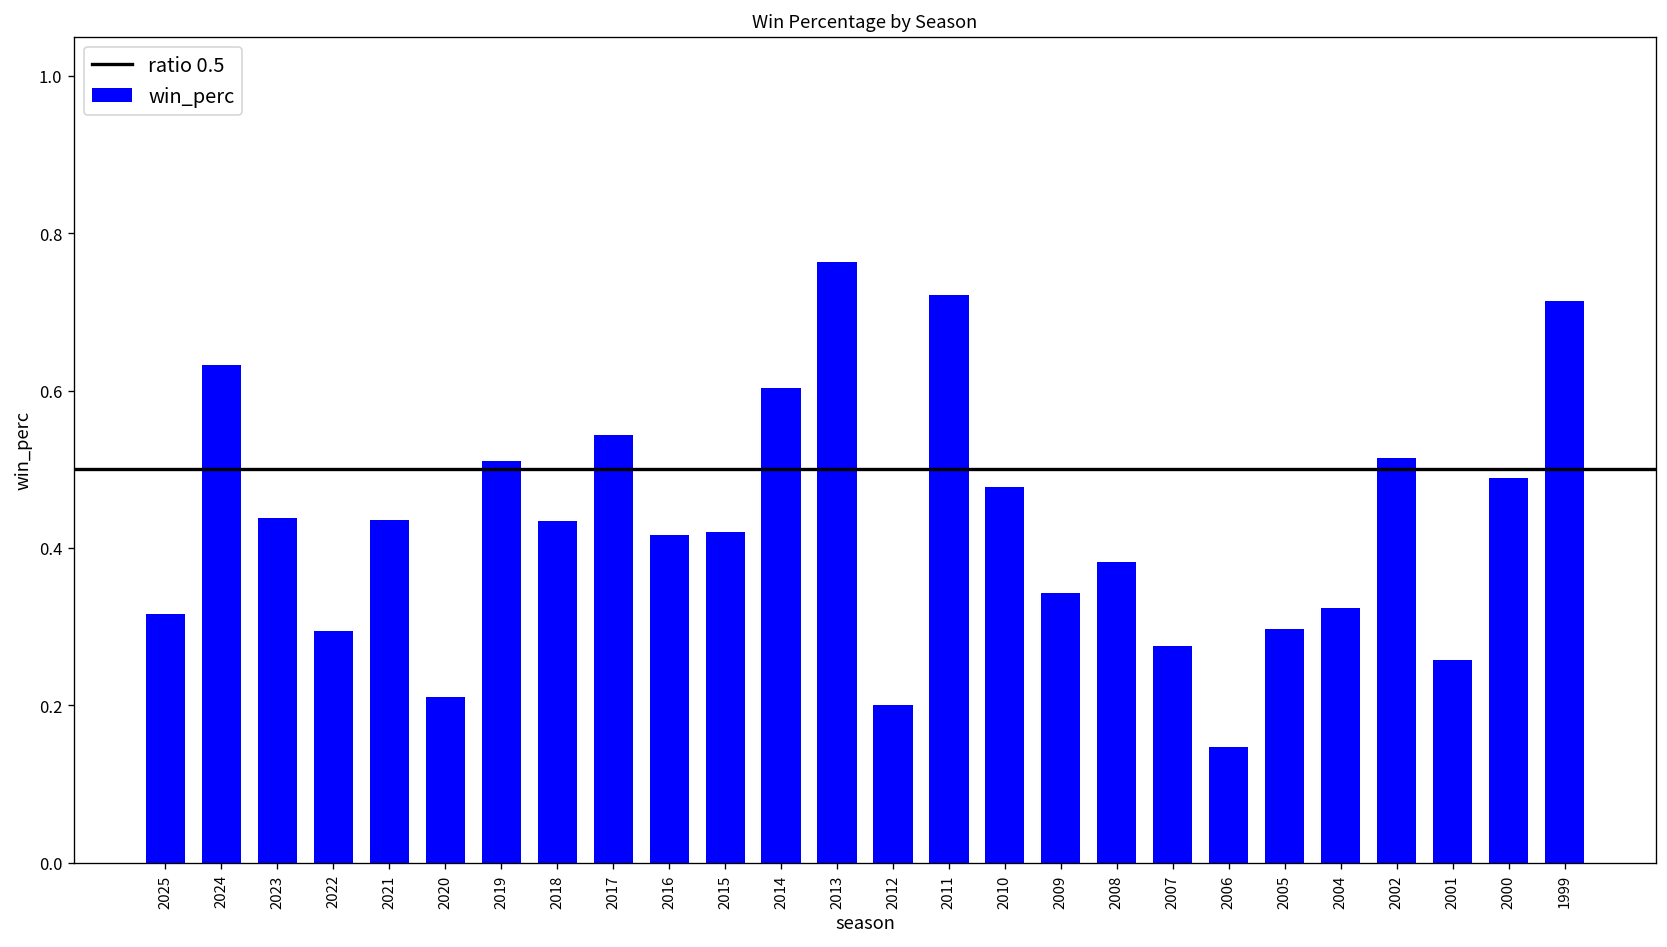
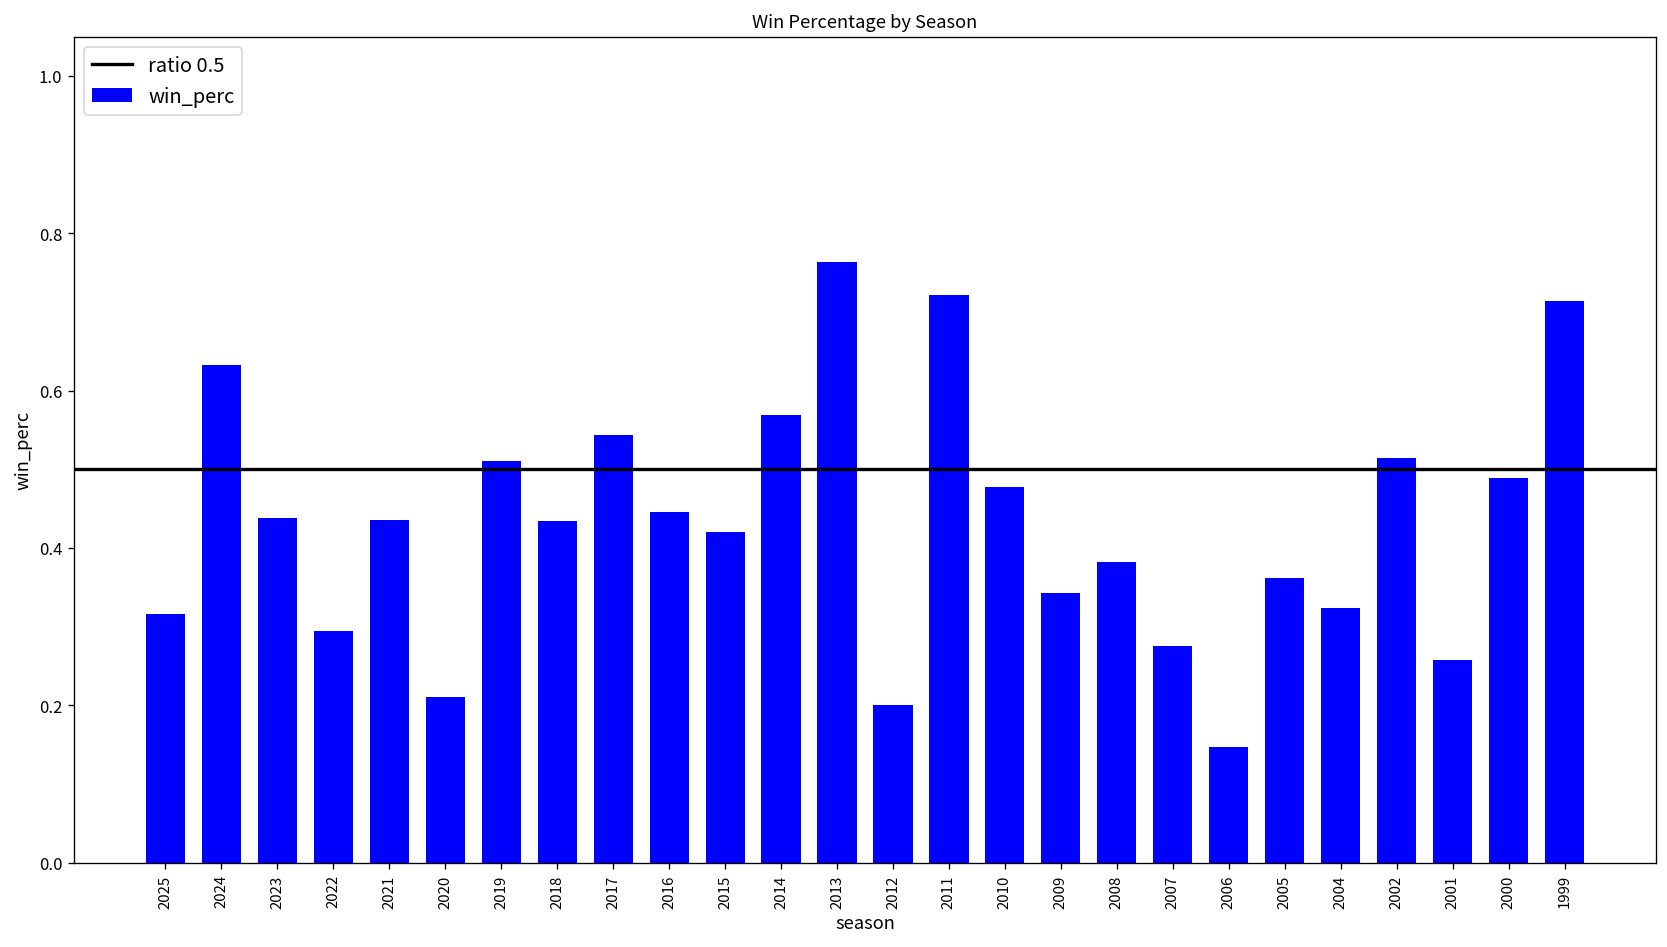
  {
    "2025": 0.32,
    "2024": 0.63,
    "2023": 0.44,
    "2022": 0.30,
    "2021": 0.44,
    "2020": 0.21,
    "2019": 0.51,
    "2018": 0.43,
    "2017": 0.54,
-   "2016": 0.42,
+   "2016": 0.45,
    "2015": 0.42,
-   "2014": 0.60,
+   "2014": 0.57,
    "2013": 0.76,
    "2012": 0.20,
    "2011": 0.72,
    "2010": 0.48,
    "2009": 0.34,
    "2008": 0.38,
    "2007": 0.28,
    "2006": 0.15,
-   "2005": 0.30,
+   "2005": 0.36,
    "2004": 0.32,
    "2002": 0.51,
    "2001": 0.26,
    "2000": 0.49,
    "1999": 0.71
  }
